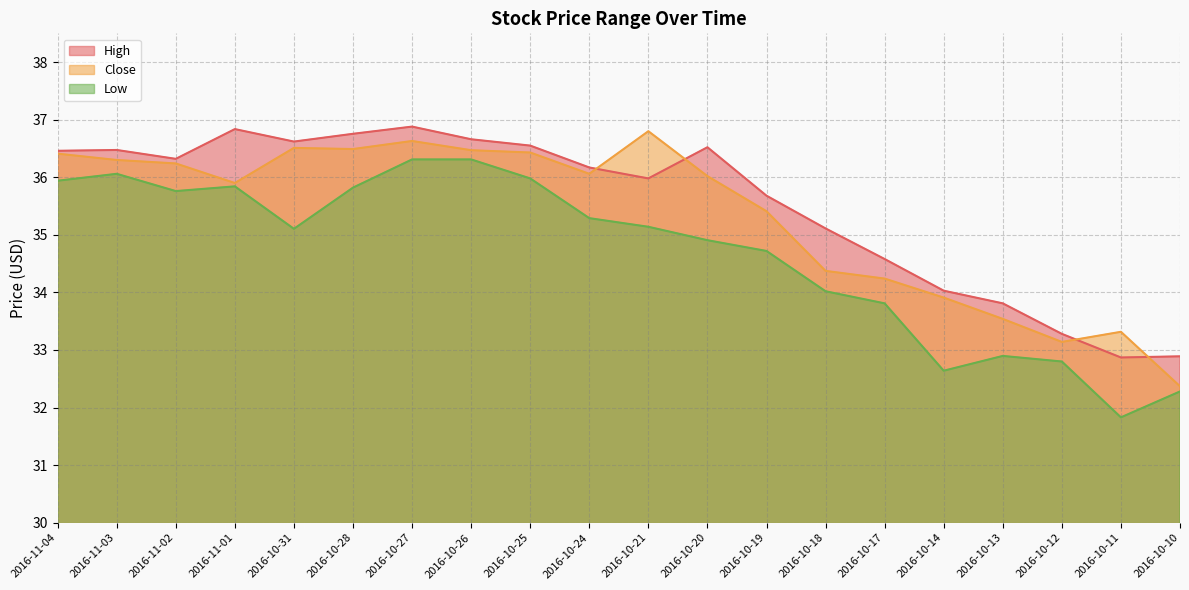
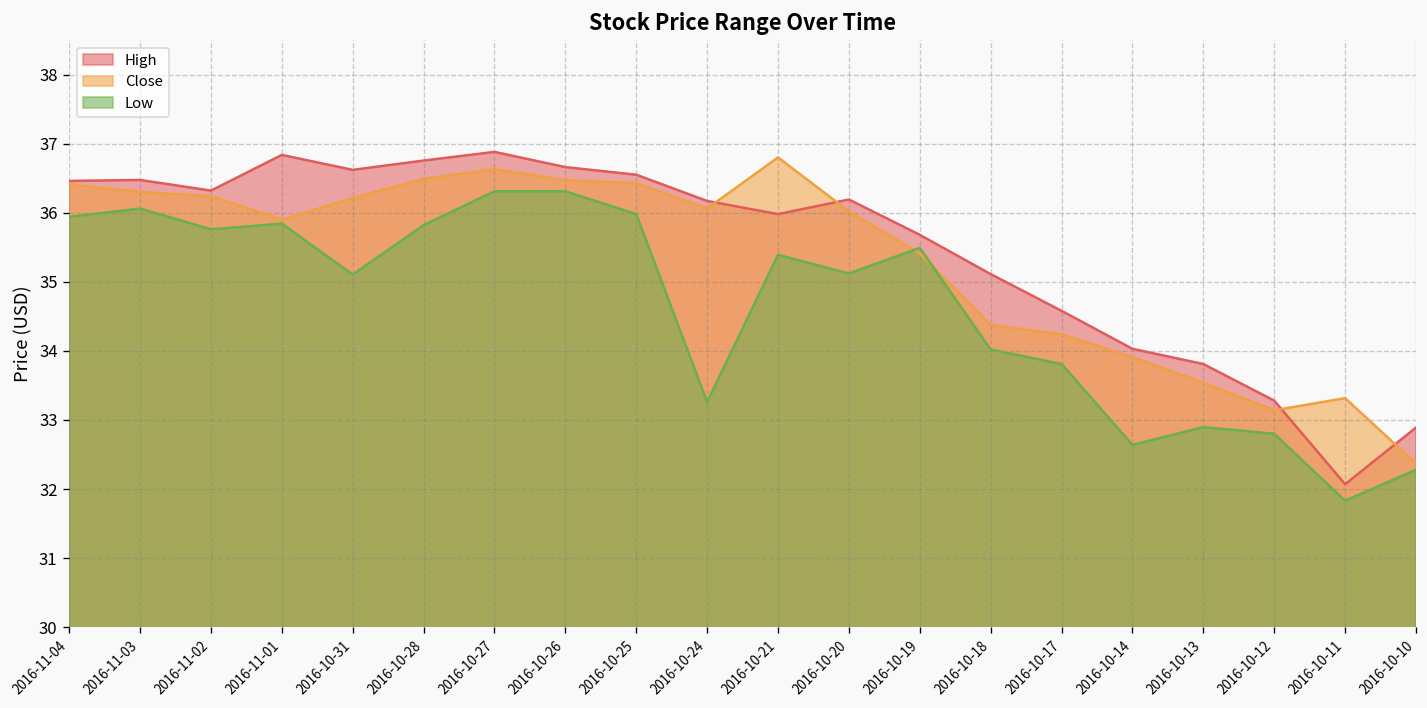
  {
    "High": {
      "2016-11-04": 36.5,
      "2016-11-03": 36.5,
      "2016-11-02": 36.3,
      "2016-11-01": 36.8,
      "2016-10-31": 36.6,
      "2016-10-28": 36.8,
      "2016-10-27": 36.9,
      "2016-10-26": 36.7,
      "2016-10-25": 36.5,
      "2016-10-24": 36.2,
      "2016-10-21": 36.0,
-     "2016-10-20": 36.5,
+     "2016-10-20": 36.2,
      "2016-10-19": 35.7,
      "2016-10-18": 35.1,
      "2016-10-17": 34.6,
      "2016-10-14": 34.0,
      "2016-10-13": 33.8,
      "2016-10-12": 33.3,
-     "2016-10-11": 32.9,
+     "2016-10-11": 32.1,
      "2016-10-10": 32.9
    },
    "Close": {
      "2016-11-04": 36.4,
      "2016-11-03": 36.3,
      "2016-11-02": 36.2,
      "2016-11-01": 35.9,
-     "2016-10-31": 36.5,
+     "2016-10-31": 36.2,
      "2016-10-28": 36.5,
      "2016-10-27": 36.6,
      "2016-10-26": 36.5,
      "2016-10-25": 36.4,
      "2016-10-24": 36.1,
      "2016-10-21": 36.8,
      "2016-10-20": 36.0,
      "2016-10-19": 35.4,
      "2016-10-18": 34.4,
      "2016-10-17": 34.2,
      "2016-10-14": 33.9,
      "2016-10-13": 33.5,
      "2016-10-12": 33.1,
      "2016-10-11": 33.3,
      "2016-10-10": 32.4
    },
    "Low": {
      "2016-11-04": 35.9,
      "2016-11-03": 36.1,
      "2016-11-02": 35.8,
      "2016-11-01": 35.8,
      "2016-10-31": 35.1,
      "2016-10-28": 35.8,
      "2016-10-27": 36.3,
      "2016-10-26": 36.3,
      "2016-10-25": 36.0,
-     "2016-10-24": 35.3,
-     "2016-10-21": 35.1,
-     "2016-10-20": 34.9,
-     "2016-10-19": 34.7,
+     "2016-10-24": 33.3,
+     "2016-10-21": 35.4,
+     "2016-10-20": 35.1,
+     "2016-10-19": 35.5,
      "2016-10-18": 34.0,
      "2016-10-17": 33.8,
      "2016-10-14": 32.6,
      "2016-10-13": 32.9,
      "2016-10-12": 32.8,
      "2016-10-11": 31.8,
      "2016-10-10": 32.3
    }
  }
